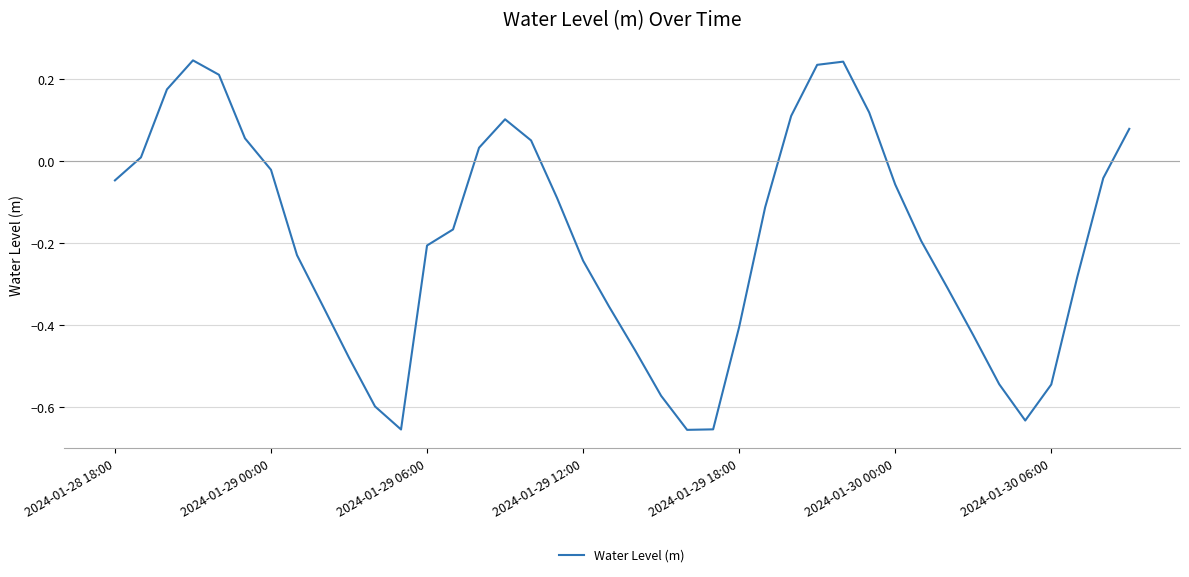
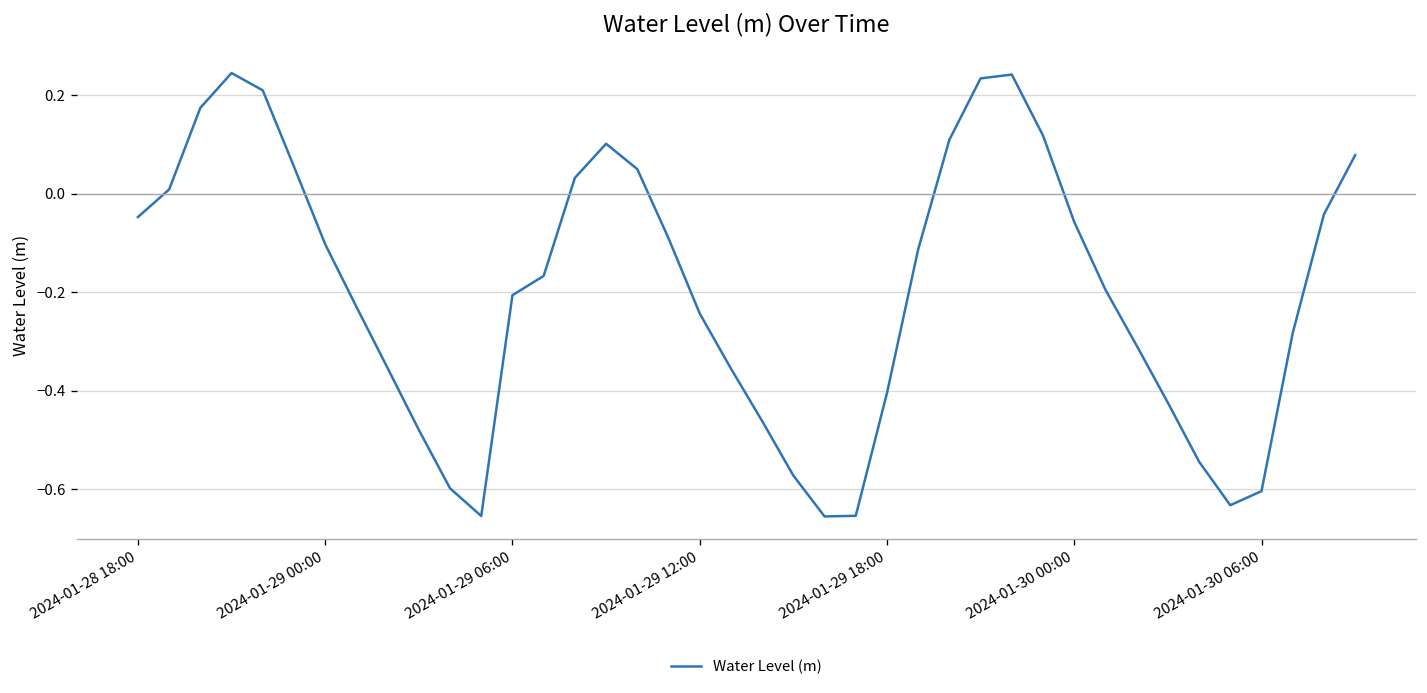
  {
    "2024-01-28 18:00": -0.05,
-   "2024-01-29 00:00": -0.02,
+   "2024-01-29 00:00": -0.10,
    "2024-01-29 06:00": -0.21,
    "2024-01-29 12:00": -0.24,
    "2024-01-29 18:00": -0.41,
    "2024-01-30 00:00": -0.06,
-   "2024-01-30 06:00": -0.55
+   "2024-01-30 06:00": -0.60
  }
